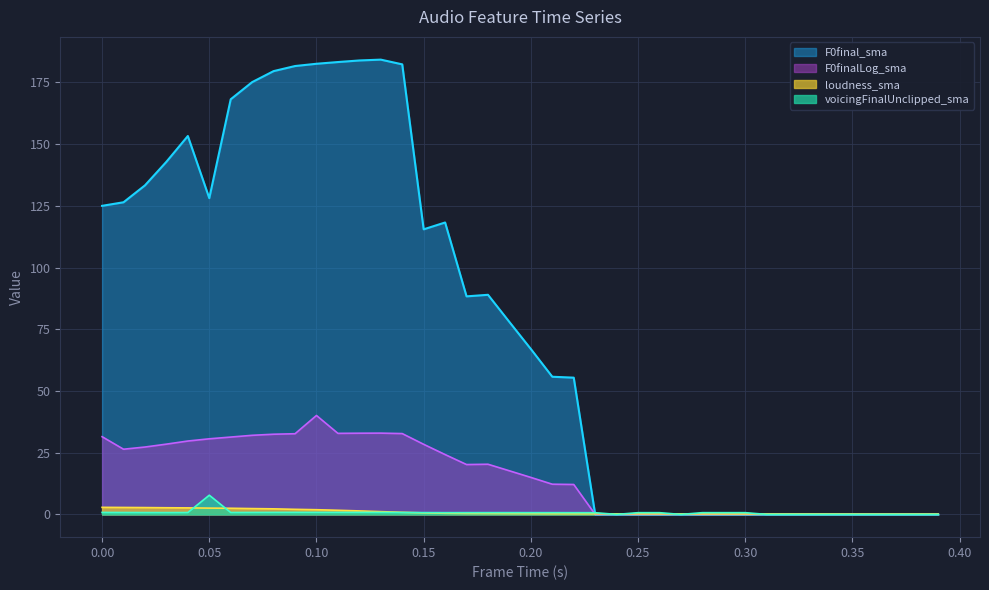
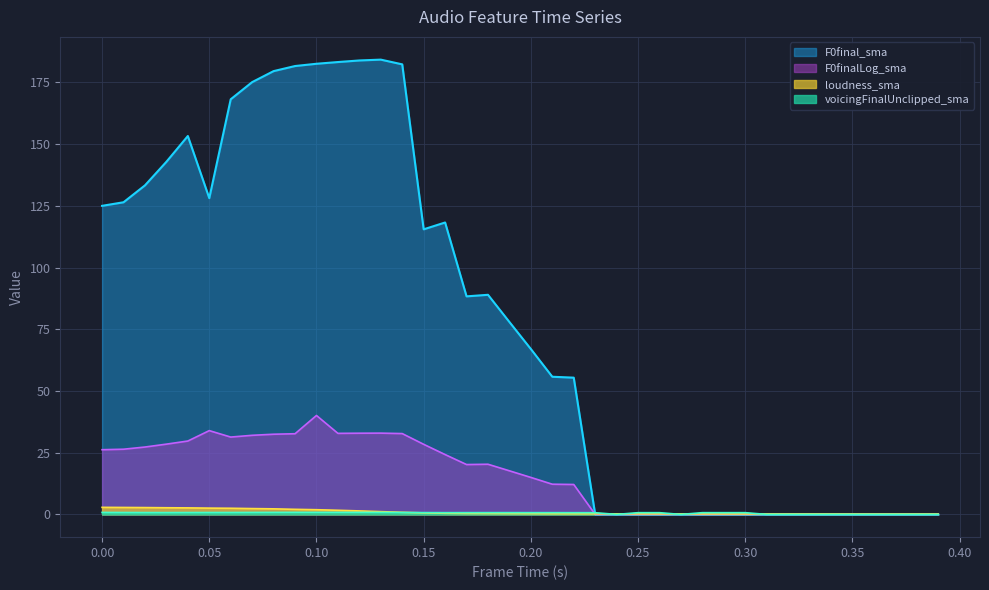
  {
    "F0final_sma": {
      "0.00": 125,
      "0.05": 128,
      "0.10": 183,
      "0.15": 115,
      "0.20": 67
    },
    "F0finalLog_sma": {
-     "0.00": 31,
-     "0.05": 31,
+     "0.00": 26,
+     "0.05": 34,
      "0.10": 40,
      "0.15": 28,
      "0.20": 15
    },
    "loudness_sma": {
      "0.00": 3,
      "0.05": 3,
      "0.10": 2
    },
    "voicingFinalUnclipped_sma": {
      "0.00": 1,
-     "0.05": 8,
+     "0.05": 1,
      "0.10": 1
    }
  }
